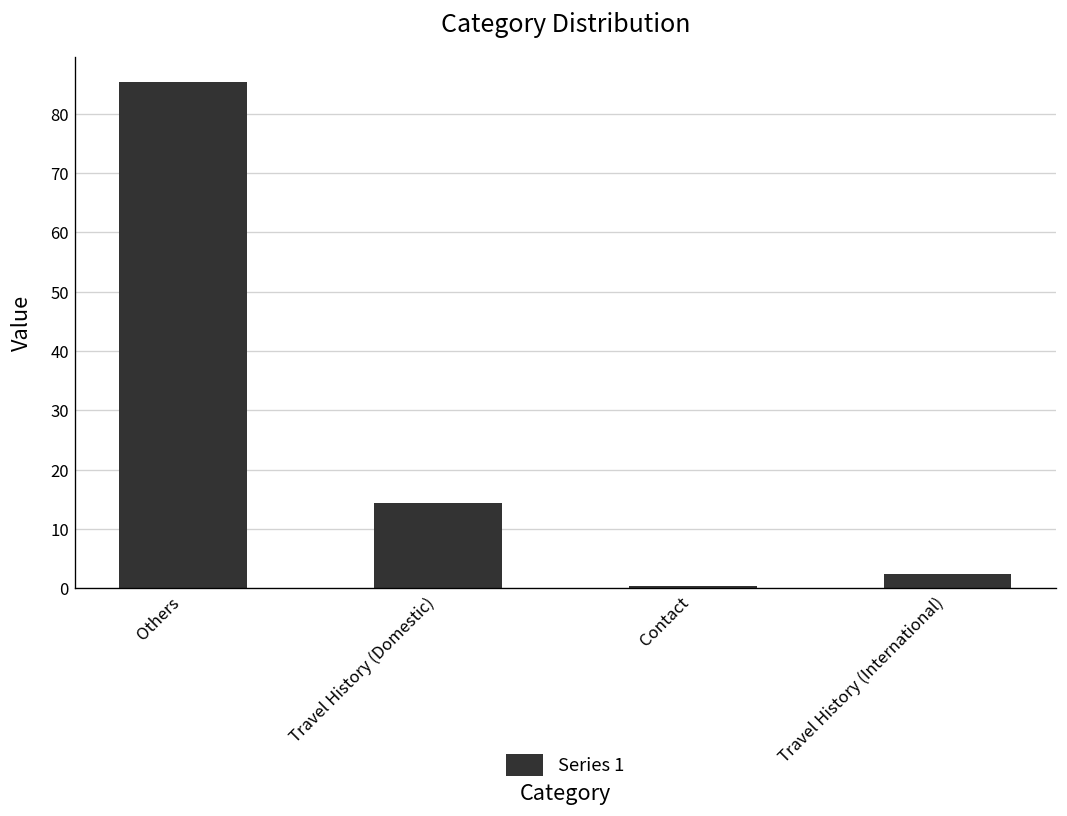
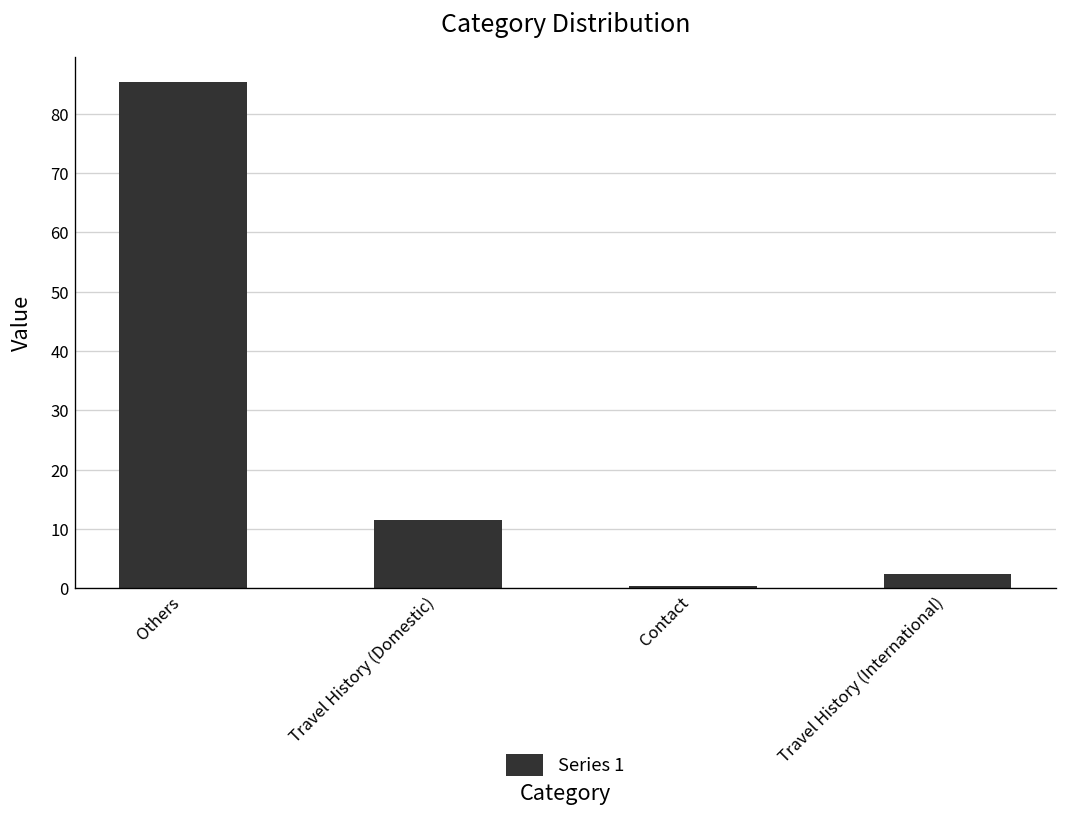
  {
    "Others": 85,
-   "Travel History (Domestic)": 14,
+   "Travel History (Domestic)": 12,
    "Travel History (International)": 2
  }
